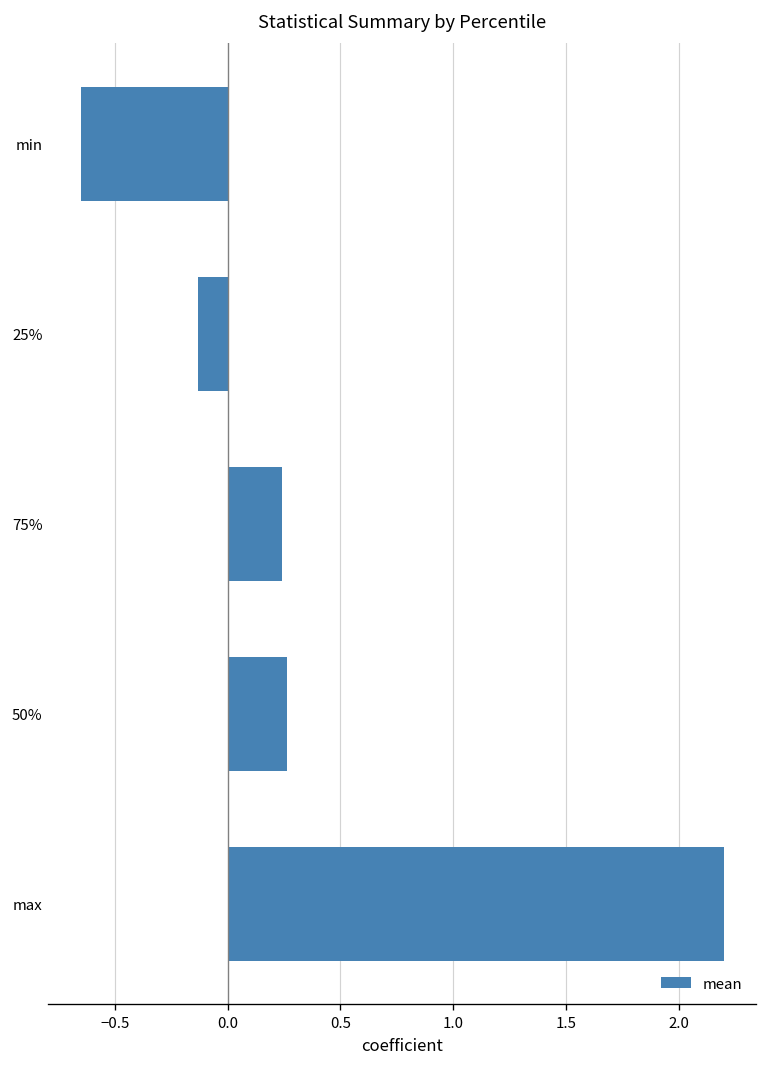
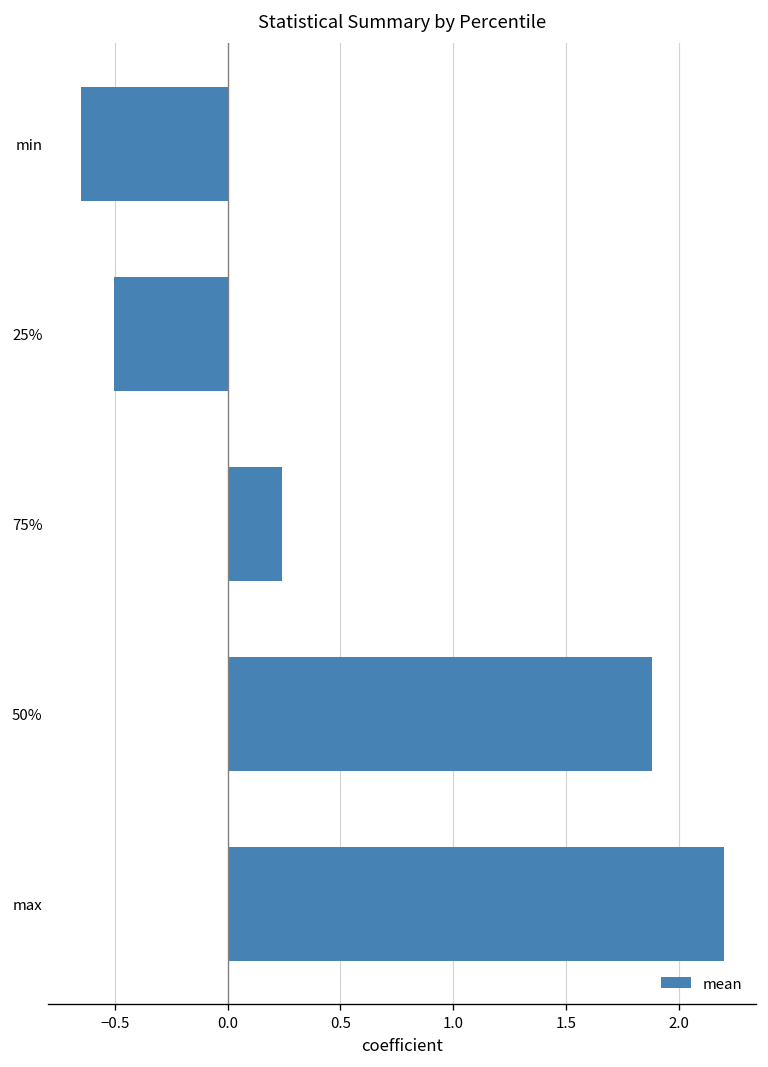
  {
    "min": -0.65,
-   "25%": -0.13,
+   "25%": -0.51,
    "75%": 0.24,
-   "50%": 0.26,
+   "50%": 1.88,
    "max": 2.20
  }
